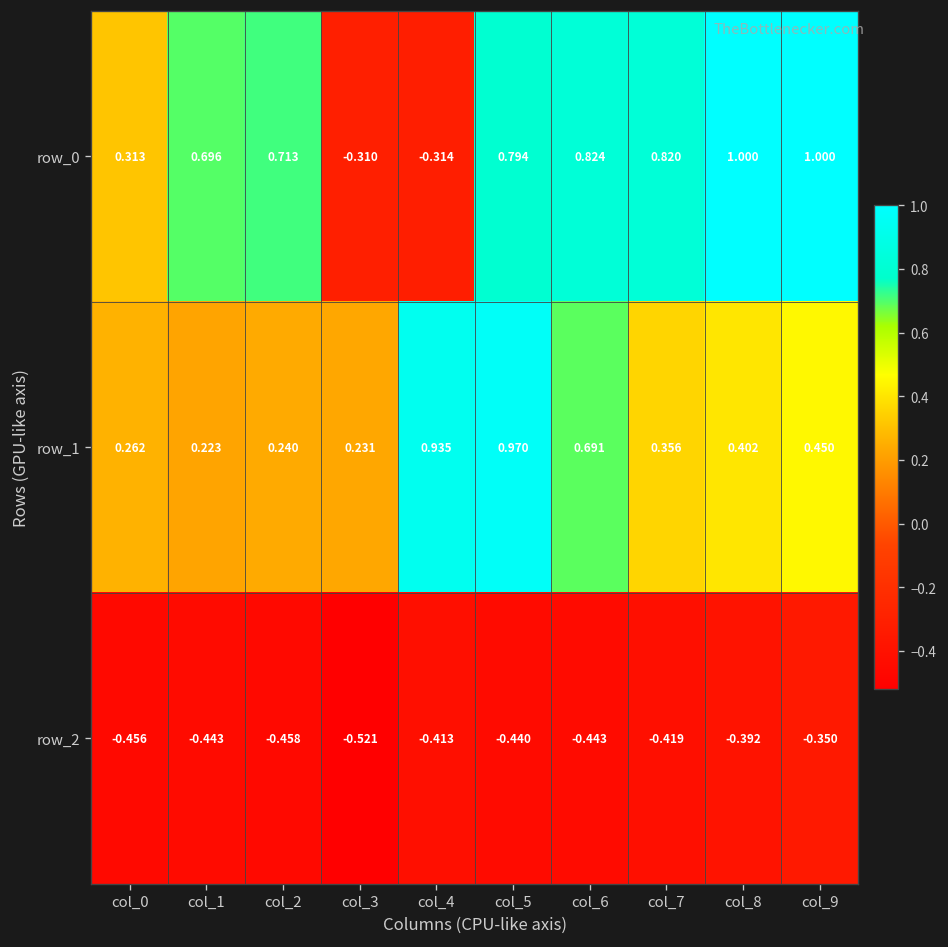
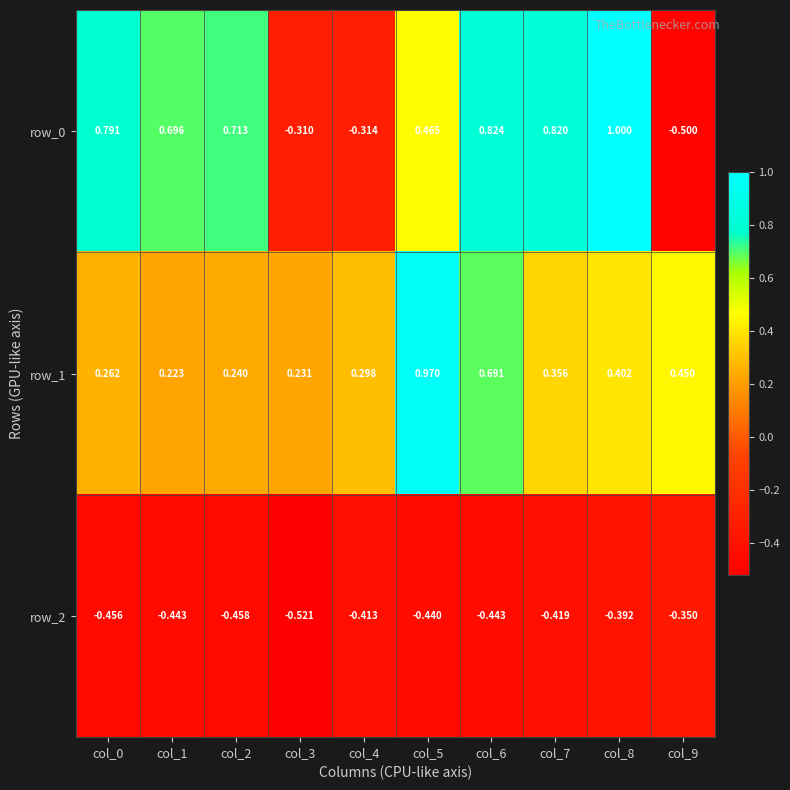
  {
    "row_0": {
-     "col_0": 0.313,
+     "col_0": 0.791,
      "col_1": 0.696,
      "col_2": 0.713,
      "col_3": -0.310,
      "col_4": -0.314,
-     "col_5": 0.794,
+     "col_5": 0.465,
      "col_6": 0.824,
      "col_7": 0.820,
      "col_8": 1.000,
-     "col_9": 1.000
+     "col_9": -0.500
    },
    "row_1": {
      "col_0": 0.262,
      "col_1": 0.223,
      "col_2": 0.240,
      "col_3": 0.231,
-     "col_4": 0.935,
+     "col_4": 0.298,
      "col_5": 0.970,
      "col_6": 0.691,
      "col_7": 0.356,
      "col_8": 0.402,
      "col_9": 0.450
    },
    "row_2": {
      "col_0": -0.456,
      "col_1": -0.443,
      "col_2": -0.458,
      "col_3": -0.521,
      "col_4": -0.413,
      "col_5": -0.440,
      "col_6": -0.443,
      "col_7": -0.419,
      "col_8": -0.392,
      "col_9": -0.350
    }
  }
